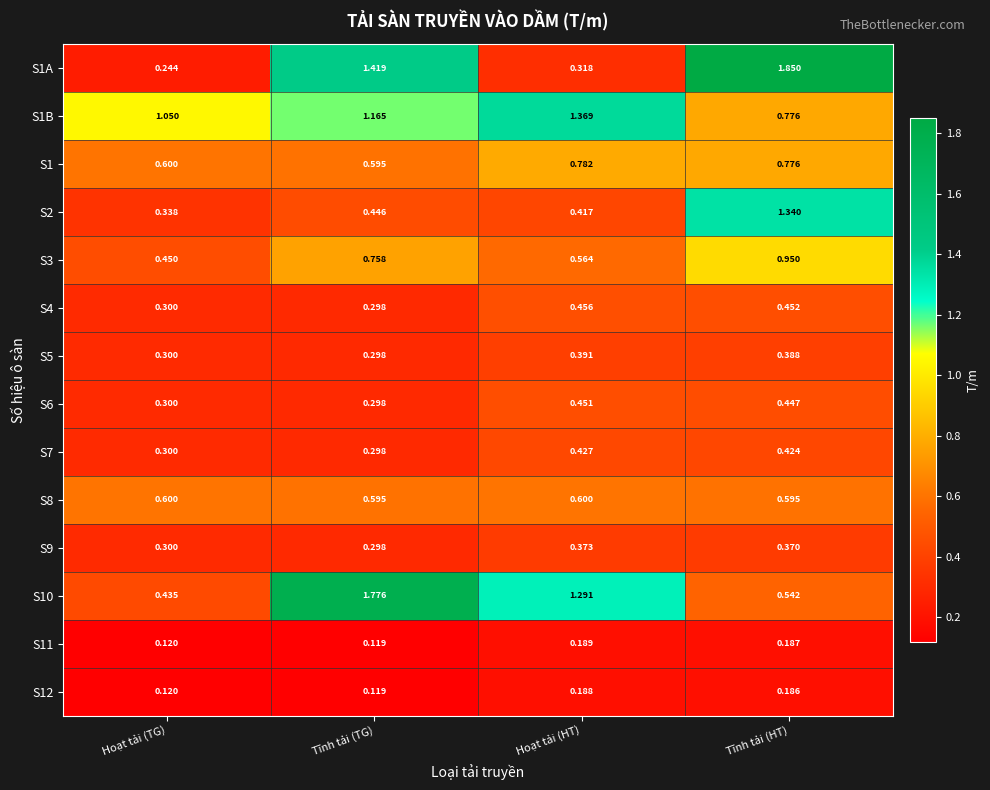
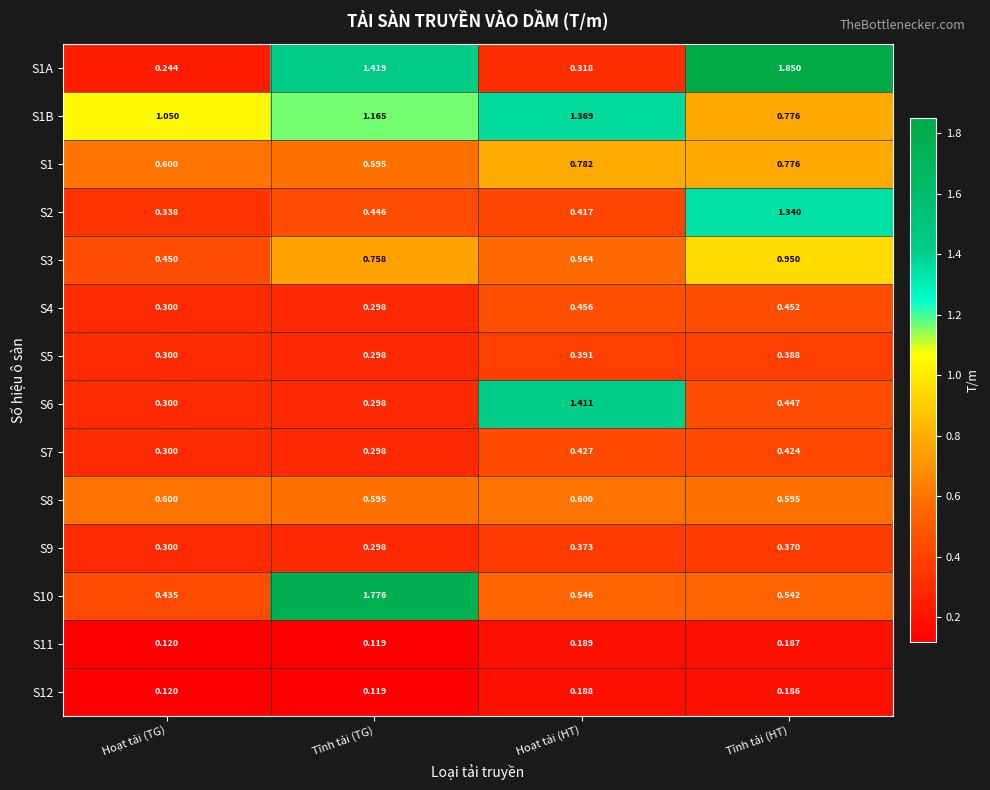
  {
    "S1A": {
      "Hoạt tải (TG)": 0.244,
      "Tĩnh tải (TG)": 1.419,
      "Hoạt tải (HT)": 0.318,
      "Tĩnh tải (HT)": 1.850
    },
    "S1B": {
      "Hoạt tải (TG)": 1.050,
      "Tĩnh tải (TG)": 1.165,
      "Hoạt tải (HT)": 1.369,
      "Tĩnh tải (HT)": 0.776
    },
    "S1": {
      "Hoạt tải (TG)": 0.600,
      "Tĩnh tải (TG)": 0.595,
      "Hoạt tải (HT)": 0.782,
      "Tĩnh tải (HT)": 0.776
    },
    "S2": {
      "Hoạt tải (TG)": 0.338,
      "Tĩnh tải (TG)": 0.446,
      "Hoạt tải (HT)": 0.417,
      "Tĩnh tải (HT)": 1.340
    },
    "S3": {
      "Hoạt tải (TG)": 0.450,
      "Tĩnh tải (TG)": 0.758,
      "Hoạt tải (HT)": 0.564,
      "Tĩnh tải (HT)": 0.950
    },
    "S4": {
      "Hoạt tải (TG)": 0.300,
      "Tĩnh tải (TG)": 0.298,
      "Hoạt tải (HT)": 0.456,
      "Tĩnh tải (HT)": 0.452
    },
    "S5": {
      "Hoạt tải (TG)": 0.300,
      "Tĩnh tải (TG)": 0.298,
      "Hoạt tải (HT)": 0.391,
      "Tĩnh tải (HT)": 0.388
    },
    "S6": {
      "Hoạt tải (TG)": 0.300,
      "Tĩnh tải (TG)": 0.298,
-     "Hoạt tải (HT)": 0.451,
+     "Hoạt tải (HT)": 1.411,
      "Tĩnh tải (HT)": 0.447
    },
    "S7": {
      "Hoạt tải (TG)": 0.300,
      "Tĩnh tải (TG)": 0.298,
      "Hoạt tải (HT)": 0.427,
      "Tĩnh tải (HT)": 0.424
    },
    "S8": {
      "Hoạt tải (TG)": 0.600,
      "Tĩnh tải (TG)": 0.595,
      "Hoạt tải (HT)": 0.600,
      "Tĩnh tải (HT)": 0.595
    },
    "S9": {
      "Hoạt tải (TG)": 0.300,
      "Tĩnh tải (TG)": 0.298,
      "Hoạt tải (HT)": 0.373,
      "Tĩnh tải (HT)": 0.370
    },
    "S10": {
      "Hoạt tải (TG)": 0.435,
      "Tĩnh tải (TG)": 1.776,
-     "Hoạt tải (HT)": 1.291,
+     "Hoạt tải (HT)": 0.546,
      "Tĩnh tải (HT)": 0.542
    },
    "S11": {
      "Hoạt tải (TG)": 0.120,
      "Tĩnh tải (TG)": 0.119,
      "Hoạt tải (HT)": 0.189,
      "Tĩnh tải (HT)": 0.187
    },
    "S12": {
      "Hoạt tải (TG)": 0.120,
      "Tĩnh tải (TG)": 0.119,
      "Hoạt tải (HT)": 0.188,
      "Tĩnh tải (HT)": 0.186
    }
  }
